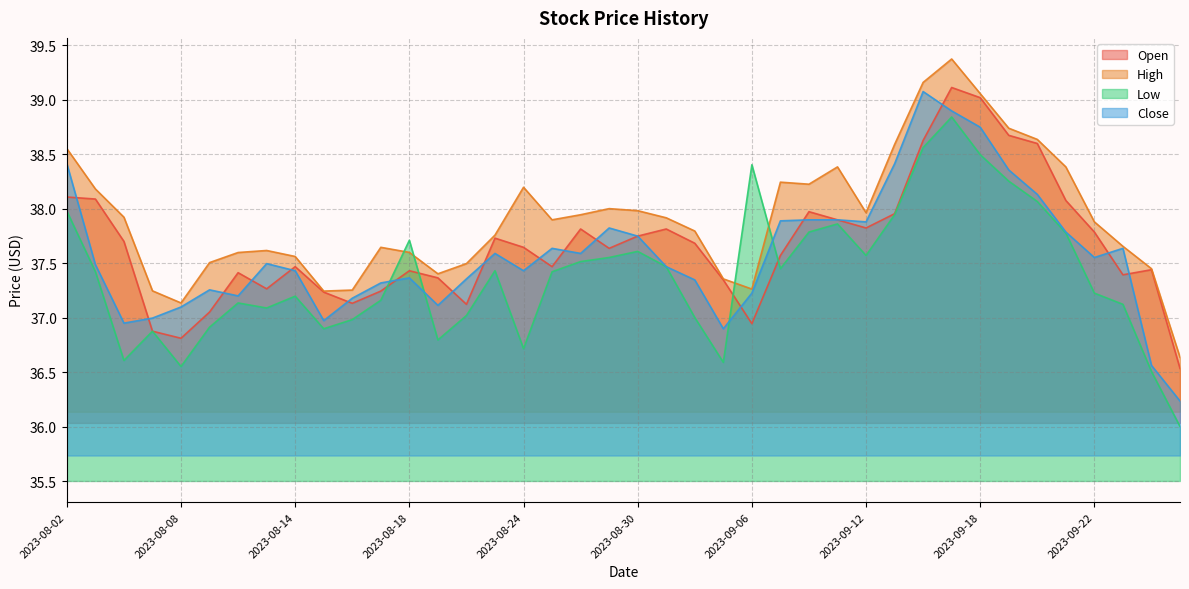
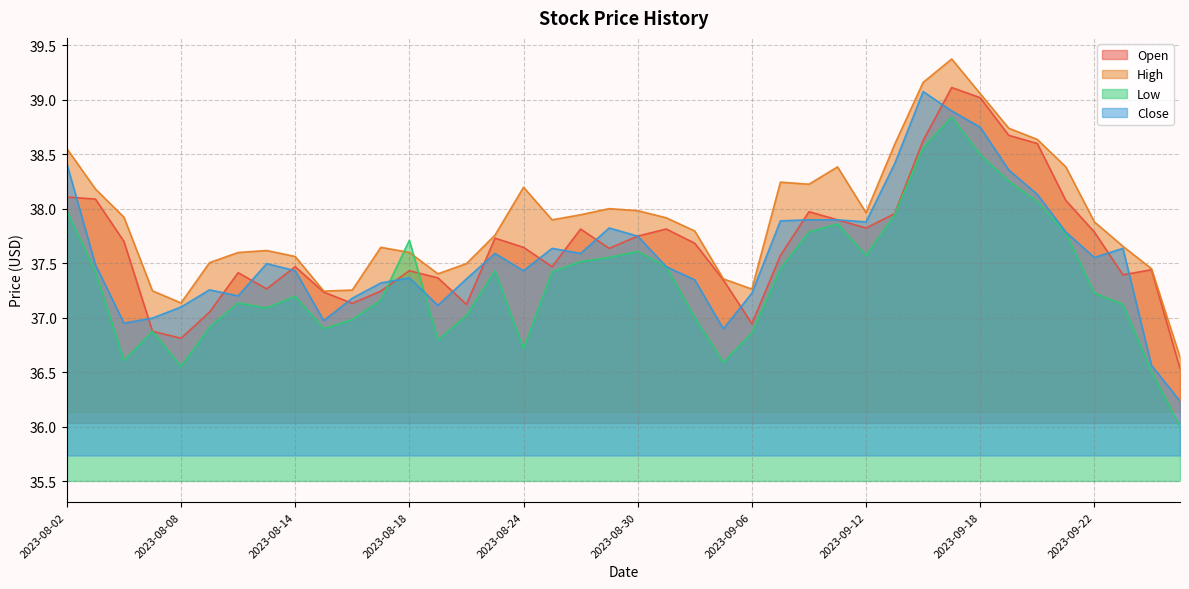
  {
    "Low": {
      "2023-08-02": 37.98,
      "2023-08-08": 36.55,
      "2023-08-14": 37.20,
      "2023-08-18": 37.71,
      "2023-08-24": 36.72,
      "2023-08-30": 37.61,
-     "2023-09-06": 38.41,
+     "2023-09-06": 36.86,
      "2023-09-12": 37.57,
      "2023-09-18": 38.50,
      "2023-09-22": 37.23
    },
    "Close": {
      "2023-08-02": 38.42,
      "2023-08-08": 37.10,
      "2023-08-14": 37.43,
      "2023-08-18": 37.37,
      "2023-08-24": 37.43,
      "2023-09-06": 37.23,
      "2023-09-12": 37.88,
      "2023-09-18": 38.75,
      "2023-09-22": 37.55
    }
  }
